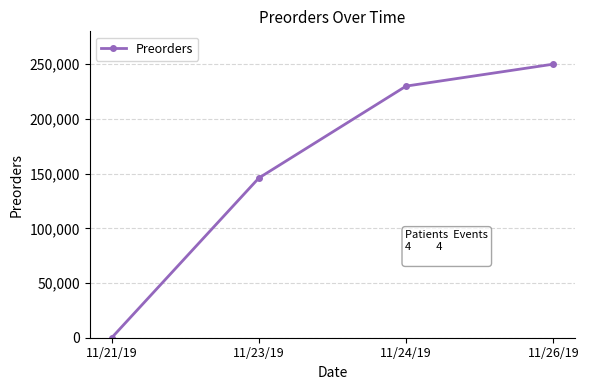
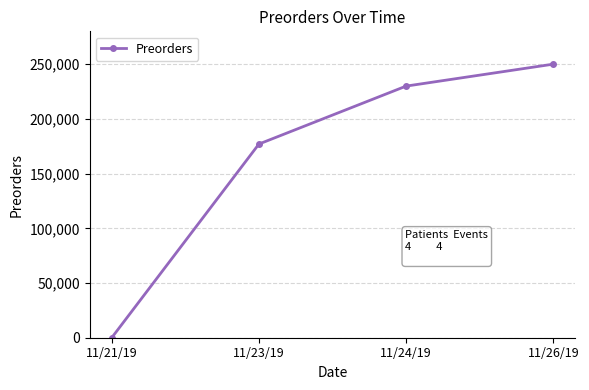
  {
    "11/21/19": "0",
-   "11/23/19": "146,000",
+   "11/23/19": "177,000",
    "11/24/19": "230,000",
    "11/26/19": "250,000"
  }
